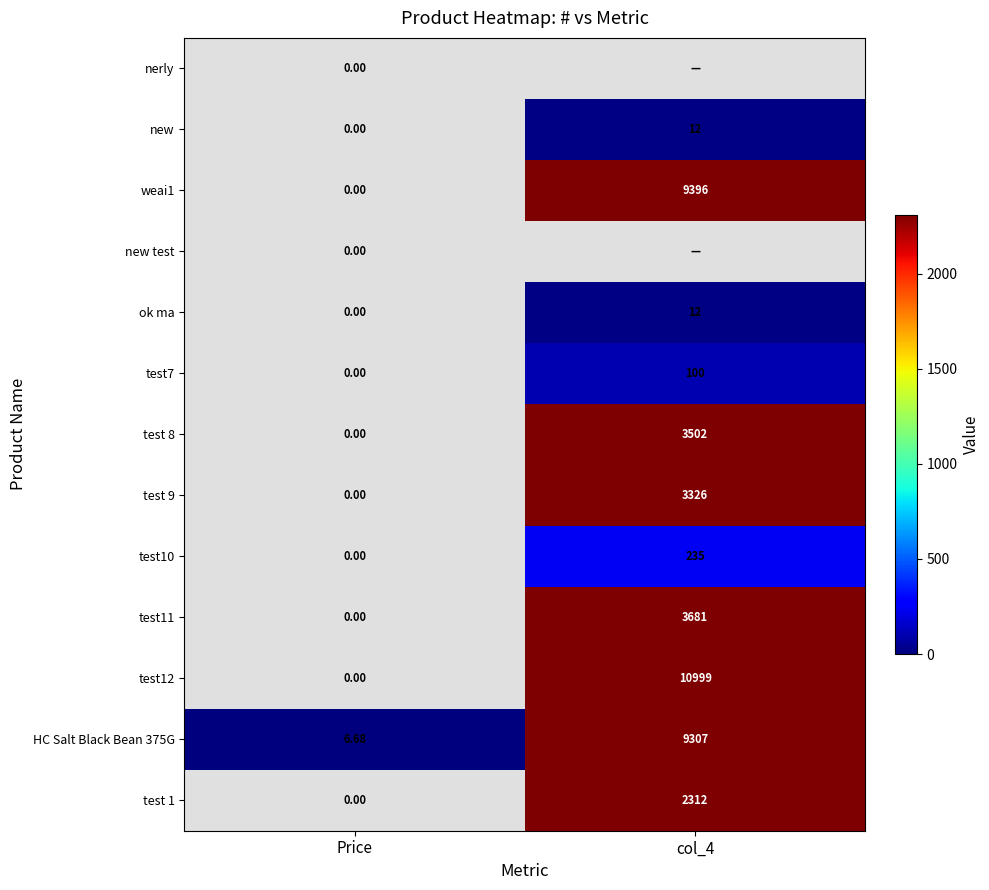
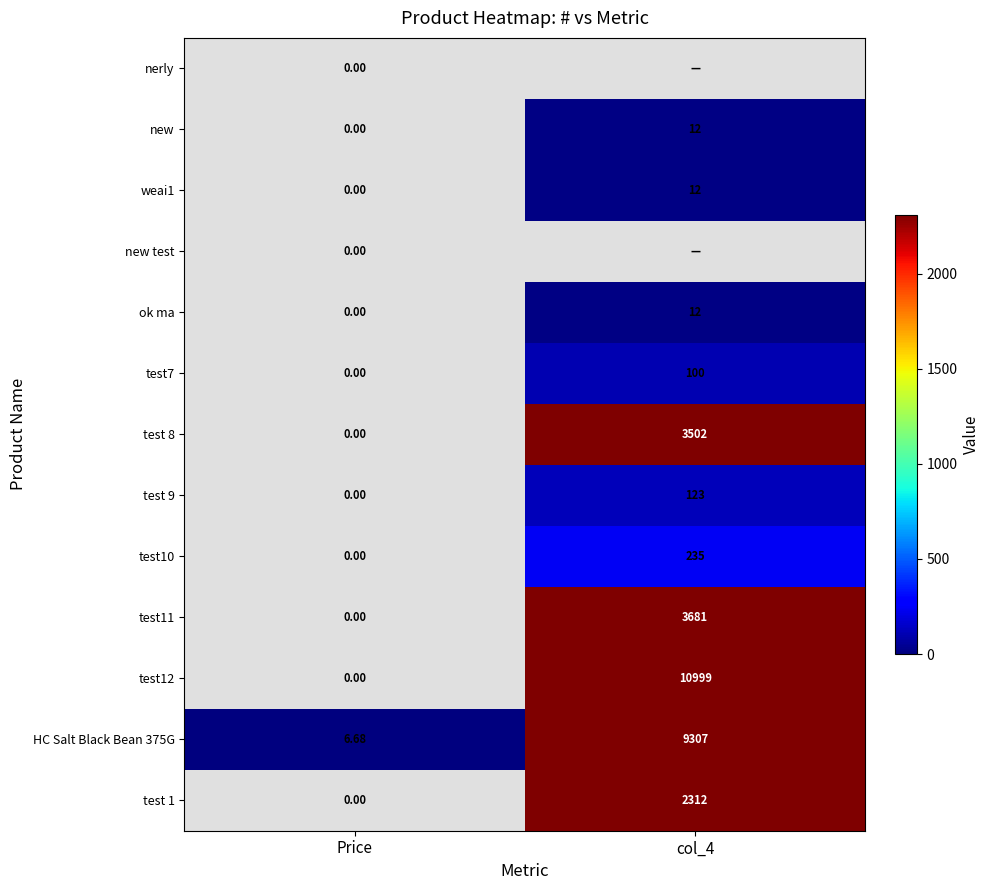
  {
    "new": {
      "col_4": 12
    },
    "weai1": {
-     "col_4": 9396
+     "col_4": 12
    },
    "ok ma": {
      "col_4": 12
    },
    "test7": {
      "col_4": 100
    },
    "test 8": {
      "col_4": 3502
    },
    "test 9": {
-     "col_4": 3326
+     "col_4": 123
    },
    "test10": {
      "col_4": 235
    },
    "test11": {
      "col_4": 3681
    },
    "test12": {
      "col_4": 10999
    },
    "HC Salt Black Bean 375G": {
      "Price": 6.68,
      "col_4": 9307
    },
    "test 1": {
      "col_4": 2312
    }
  }
